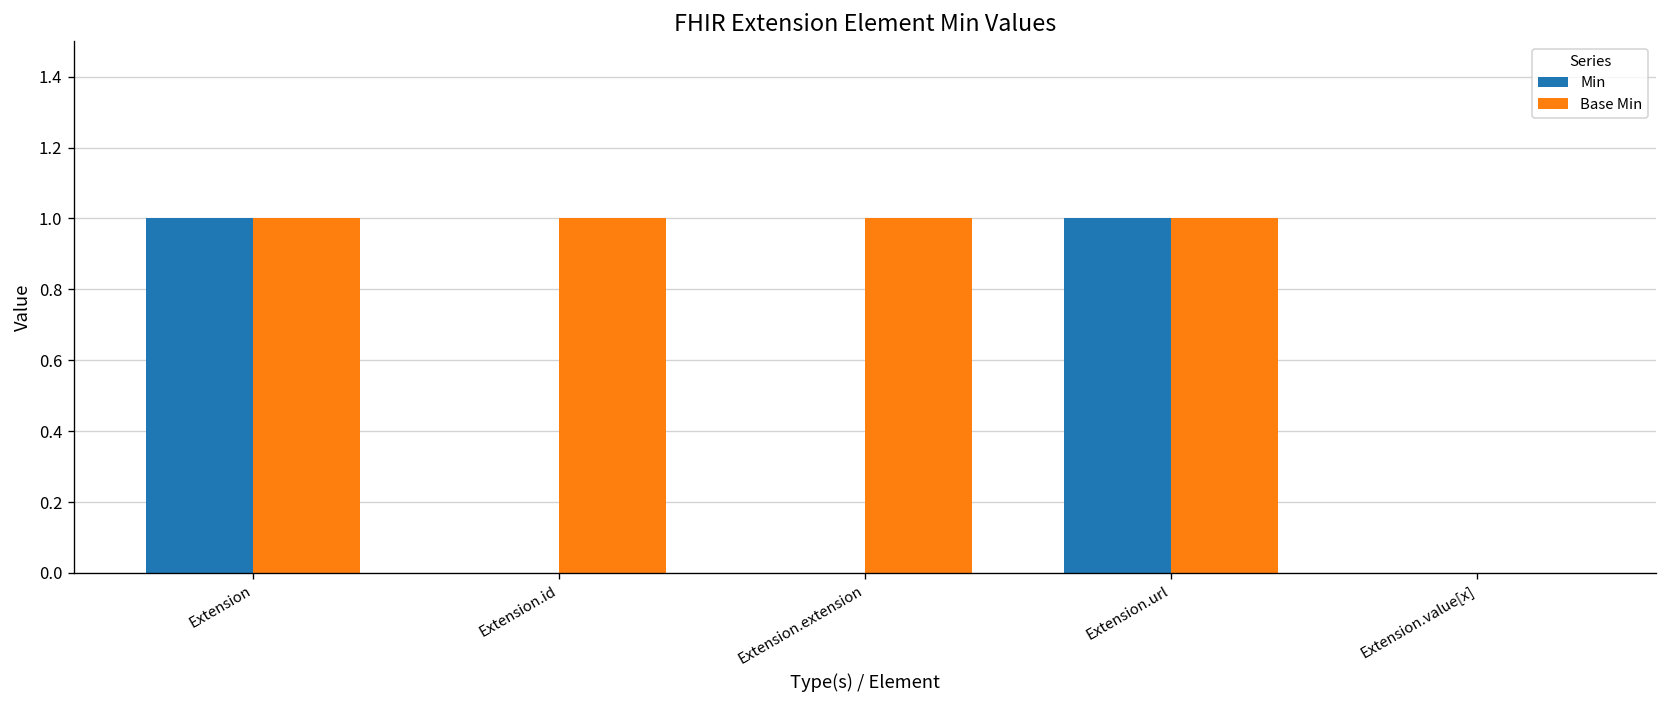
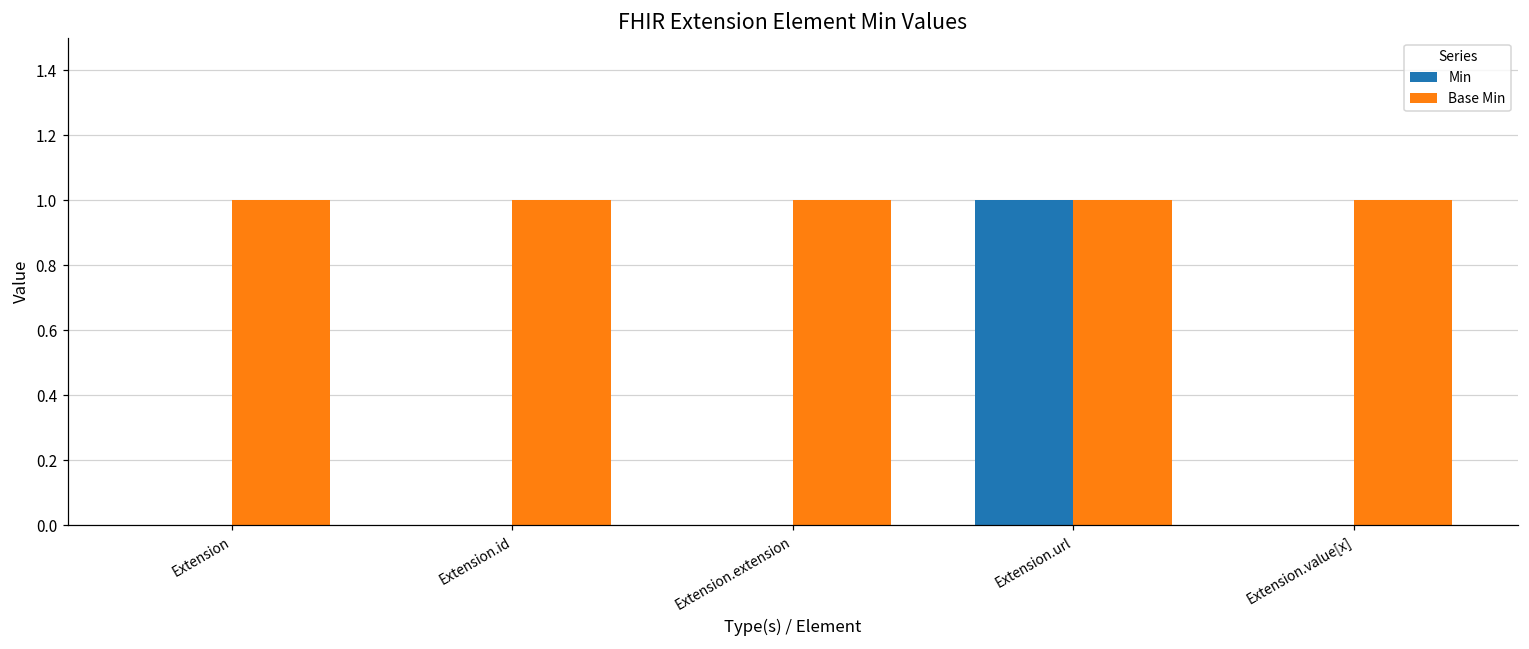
  {
    "Min": {
-     "Extension": 1,
+     "Extension": 0,
      "Extension.id": 0,
      "Extension.extension": 0,
      "Extension.url": 1,
      "Extension.value[x]": 0
    },
    "Base Min": {
      "Extension": 1,
      "Extension.id": 1,
      "Extension.extension": 1,
      "Extension.url": 1,
-     "Extension.value[x]": 0
+     "Extension.value[x]": 1
    }
  }
